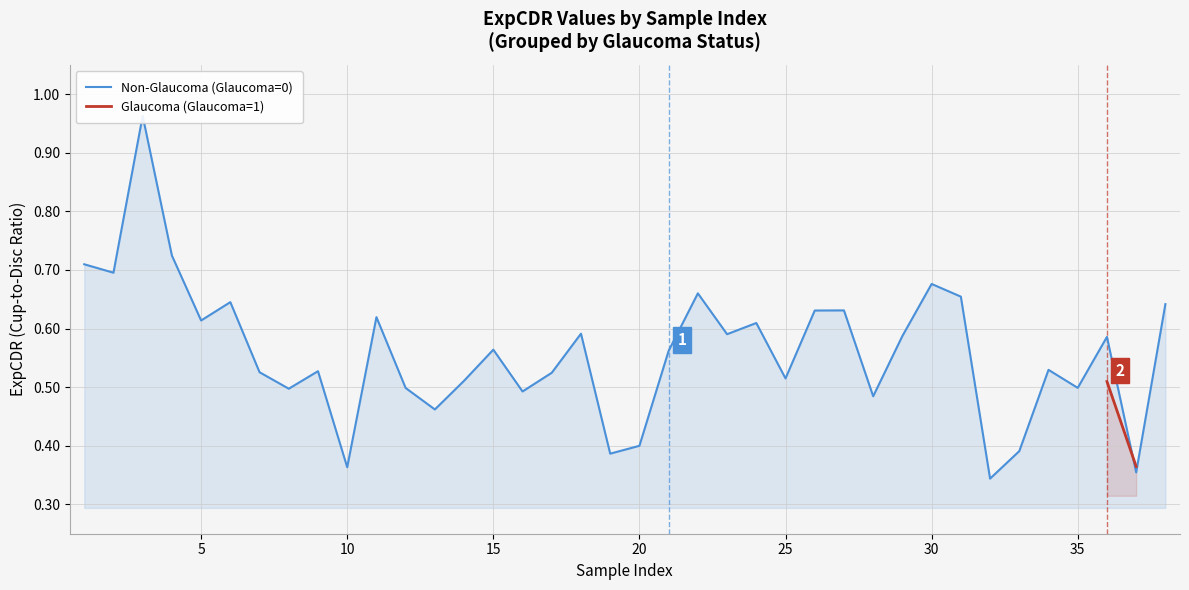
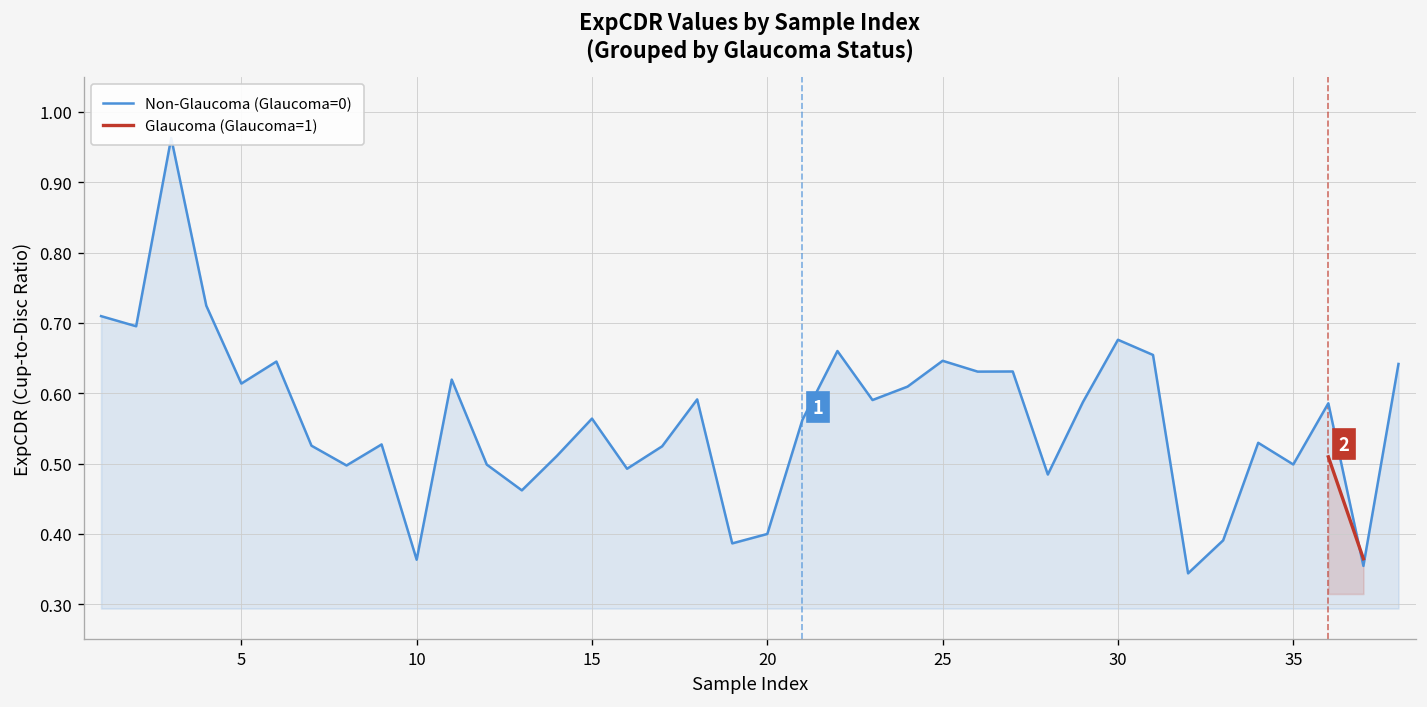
  {
    "Non-Glaucoma (Glaucoma=0)": {
      "5": 0.61,
      "10": 0.36,
      "15": 0.56,
      "20": 0.40,
-     "25": 0.51,
+     "25": 0.65,
      "30": 0.68,
      "35": 0.50
    }
  }
